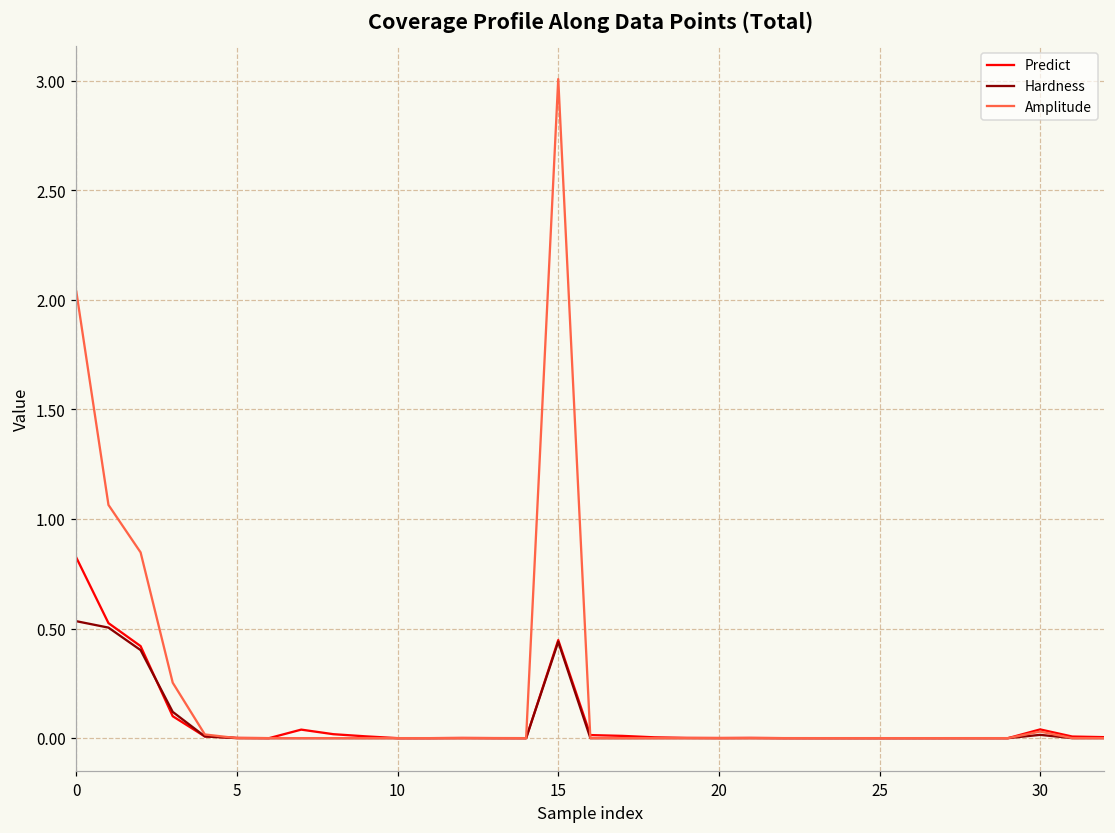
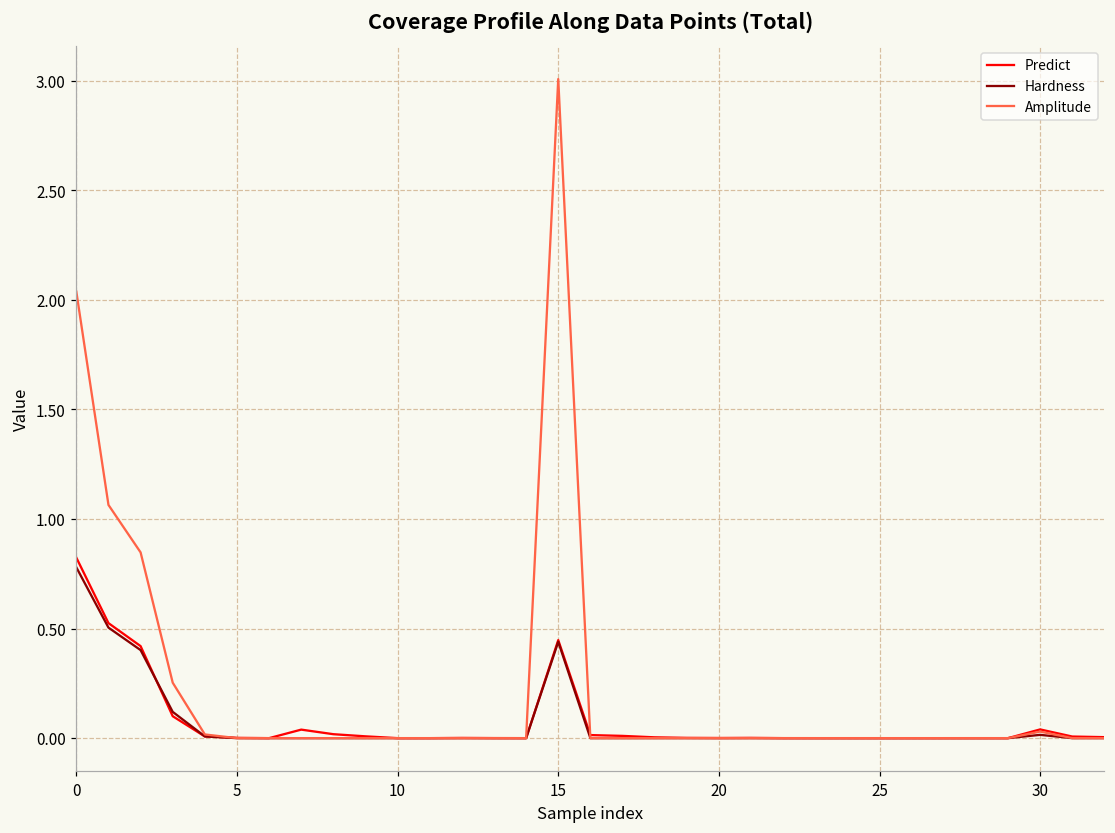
  {
    "Predict": {
      "0": 0.82
    },
    "Hardness": {
-     "0": 0.53,
+     "0": 0.78,
      "30": 0.02
    },
    "Amplitude": {
      "0": 2.04,
      "15": 3.01
    }
  }
